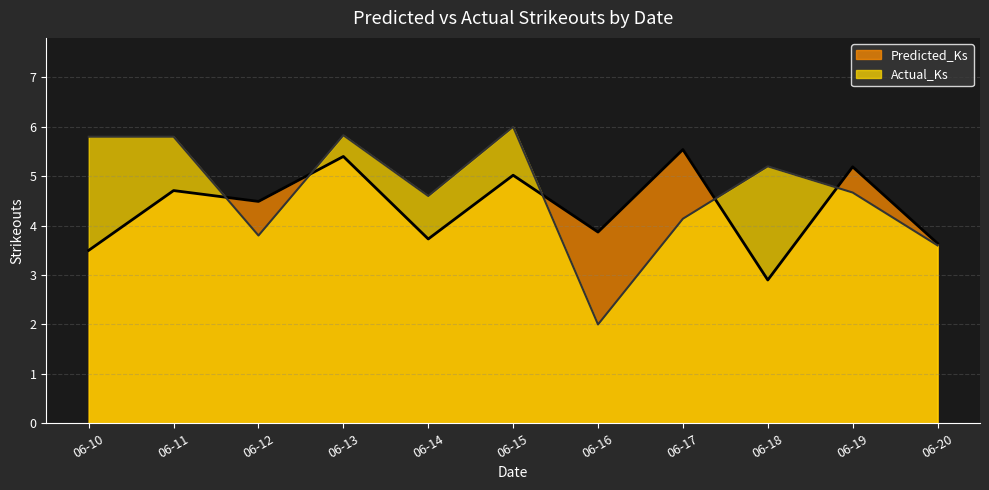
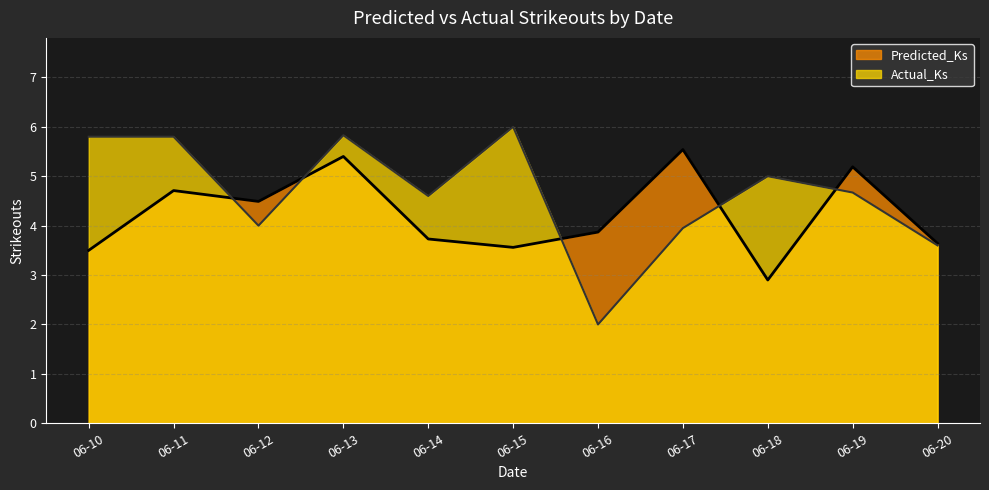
  {
    "Predicted_Ks": {
      "06-10": 3.5,
      "06-11": 4.7,
      "06-12": 4.5,
      "06-13": 5.4,
      "06-14": 3.7,
-     "06-15": 5.0,
+     "06-15": 3.6,
      "06-16": 3.9,
      "06-17": 5.5,
      "06-18": 2.9,
      "06-19": 5.2
    },
    "Actual_Ks": {
      "06-10": 5.8,
      "06-11": 5.8,
-     "06-12": 3.8,
+     "06-12": 4.0,
      "06-13": 5.8,
      "06-14": 4.6,
      "06-15": 6.0,
      "06-16": 2.0,
-     "06-17": 4.1,
-     "06-18": 5.2,
+     "06-17": 4.0,
+     "06-18": 5.0,
      "06-19": 4.7
    }
  }
